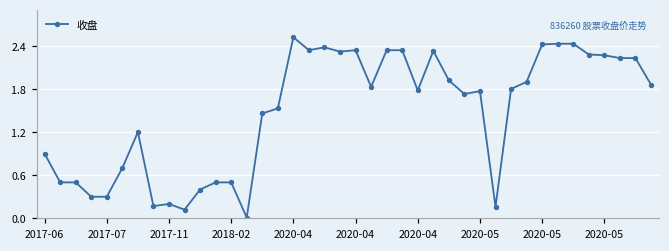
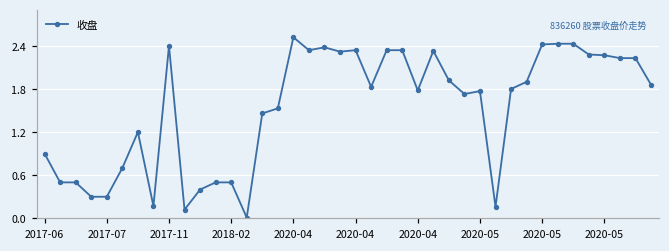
  {
    "2017-06": 0.9,
    "2017-07": 0.3,
-   "2017-11": 0.2,
+   "2017-11": 2.4,
    "2018-02": 0.5
  }
